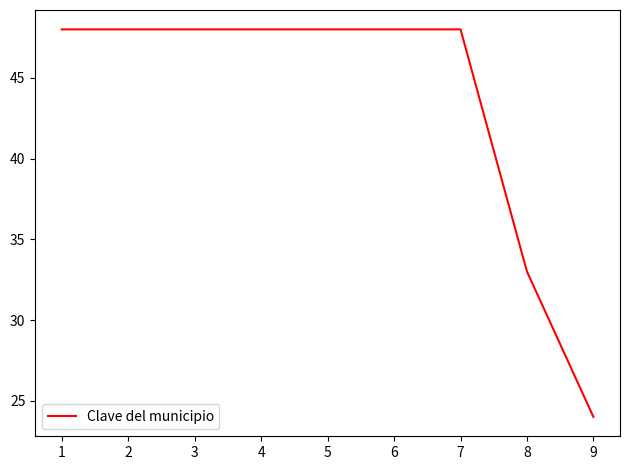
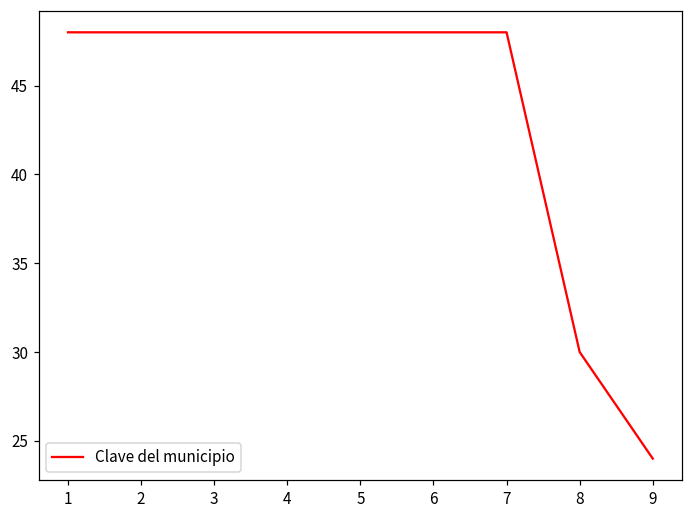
  {
    "1": 48,
    "2": 48,
    "3": 48,
    "4": 48,
    "5": 48,
    "6": 48,
    "7": 48,
-   "8": 33,
+   "8": 30,
    "9": 24
  }
